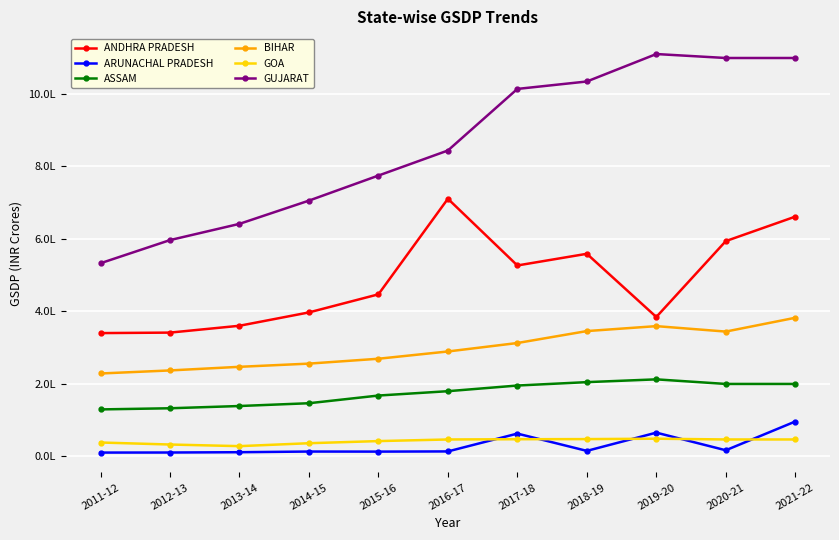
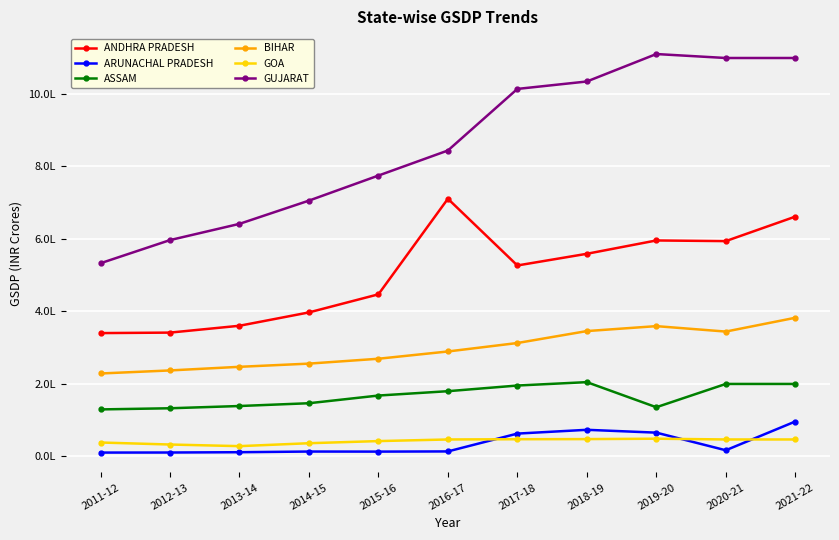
  {
    "ANDHRA PRADESH": {
      "2011-12": "3.4L",
      "2012-13": "3.4L",
      "2013-14": "3.6L",
      "2014-15": "4.0L",
      "2015-16": "4.5L",
      "2016-17": "7.1L",
      "2017-18": "5.3L",
      "2018-19": "5.6L",
-     "2019-20": "3.8L",
+     "2019-20": "6.0L",
      "2020-21": "5.9L",
      "2021-22": "6.6L"
    },
    "ARUNACHAL PRADESH": {
      "2011-12": "0.1L",
      "2012-13": "0.1L",
      "2013-14": "0.1L",
      "2014-15": "0.1L",
      "2015-16": "0.1L",
      "2016-17": "0.1L",
      "2017-18": "0.6L",
-     "2018-19": "0.1L",
+     "2018-19": "0.7L",
      "2019-20": "0.7L",
      "2020-21": "0.2L",
      "2021-22": "1.0L"
    },
    "ASSAM": {
      "2011-12": "1.3L",
      "2012-13": "1.3L",
      "2013-14": "1.4L",
      "2014-15": "1.5L",
      "2015-16": "1.7L",
      "2016-17": "1.8L",
      "2017-18": "2.0L",
      "2018-19": "2.0L",
-     "2019-20": "2.1L",
+     "2019-20": "1.4L",
      "2020-21": "2.0L",
      "2021-22": "2.0L"
    },
    "GUJARAT": {
      "2011-12": "5.3L",
      "2012-13": "6.0L",
      "2013-14": "6.4L",
      "2014-15": "7.1L",
      "2015-16": "7.7L",
      "2016-17": "8.4L",
      "2017-18": "10.1L",
      "2018-19": "10.3L",
      "2019-20": "11.1L",
      "2020-21": "11.0L",
      "2021-22": "11.0L"
    }
  }
